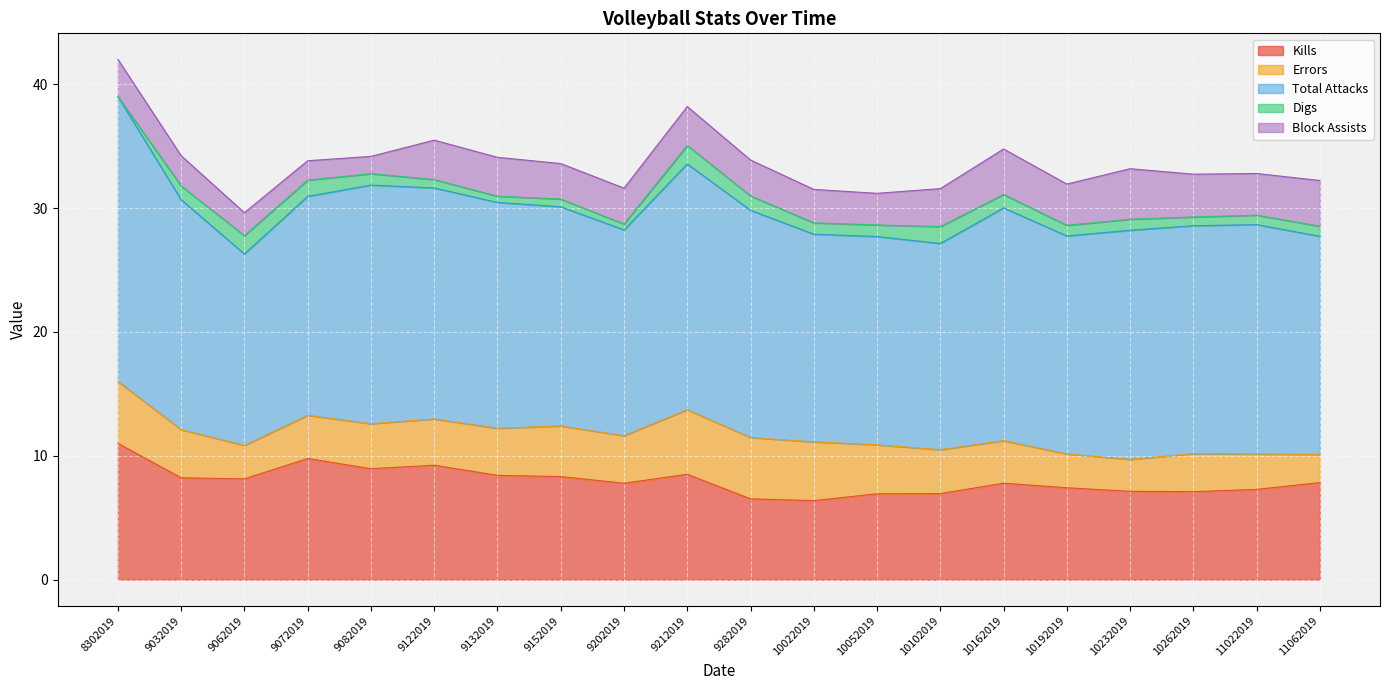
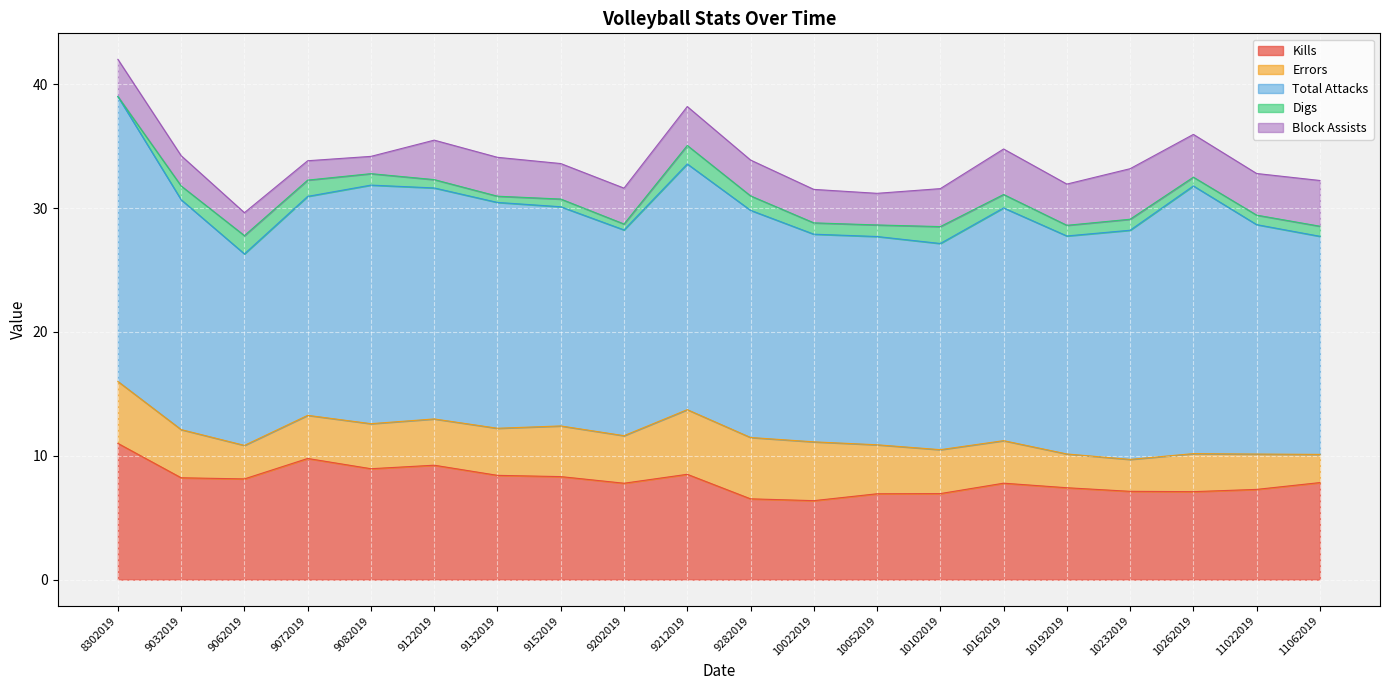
  {
    "Kills": {
      "8302019": 11.0,
      "9032019": 8.2,
      "9062019": 8.1,
      "9072019": 9.8,
      "9082019": 9.0,
      "9122019": 9.2,
      "9132019": 8.4,
      "9152019": 8.3,
      "9202019": 7.8,
      "9212019": 8.5,
      "9282019": 6.5,
      "10022019": 6.4,
      "10052019": 6.9,
      "10102019": 6.9,
      "10162019": 7.8,
      "10192019": 7.4,
      "10232019": 7.1,
      "10262019": 7.1,
      "11022019": 7.3,
      "11062019": 7.8
    },
    "Errors": {
      "8302019": 5.0,
      "9032019": 3.9,
      "9062019": 2.7,
      "9072019": 3.5,
      "9082019": 3.6,
      "9122019": 3.7,
      "9132019": 3.8,
      "9152019": 4.1,
      "9202019": 3.8,
      "9212019": 5.2,
      "9282019": 5.0,
      "10022019": 4.7,
      "10052019": 4.0,
      "10102019": 3.5,
      "10162019": 3.4,
      "10192019": 2.7,
      "10232019": 2.6,
      "10262019": 3.1,
      "11022019": 2.9,
      "11062019": 2.3
    },
    "Total Attacks": {
      "9032019": 18.6,
      "9062019": 15.5,
      "9072019": 17.7,
      "9082019": 19.3,
      "9122019": 18.6,
      "9132019": 18.2,
      "9152019": 17.7,
      "9202019": 16.6,
      "9212019": 19.8,
      "9282019": 18.3,
      "10022019": 16.8,
      "10052019": 16.8,
      "10102019": 16.6,
      "10162019": 18.8,
      "10192019": 17.6,
      "10232019": 18.5,
-     "10262019": 18.4,
+     "10262019": 21.6,
      "11022019": 18.5,
      "11062019": 17.6
    },
    "Digs": {
      "9032019": 1.1,
      "9062019": 1.5,
      "9072019": 1.3,
      "9082019": 0.9,
      "9122019": 0.7,
      "9132019": 0.5,
      "9152019": 0.6,
      "9202019": 0.5,
      "9212019": 1.5,
      "9282019": 1.2,
      "10022019": 0.9,
      "10052019": 0.9,
      "10102019": 1.4,
      "10162019": 1.1,
      "10192019": 0.9,
      "10232019": 0.9,
      "10262019": 0.7,
      "11022019": 0.8,
      "11062019": 0.8
    },
    "Block Assists": {
      "8302019": 3.0,
      "9032019": 2.4,
      "9062019": 1.9,
      "9072019": 1.6,
      "9082019": 1.4,
      "9122019": 3.2,
      "9132019": 3.1,
      "9152019": 2.9,
      "9202019": 2.9,
      "9212019": 3.1,
      "9282019": 2.9,
      "10022019": 2.7,
      "10052019": 2.6,
      "10102019": 3.1,
      "10162019": 3.7,
      "10192019": 3.3,
      "10232019": 4.1,
      "10262019": 3.5,
      "11022019": 3.4,
      "11062019": 3.7
    }
  }
